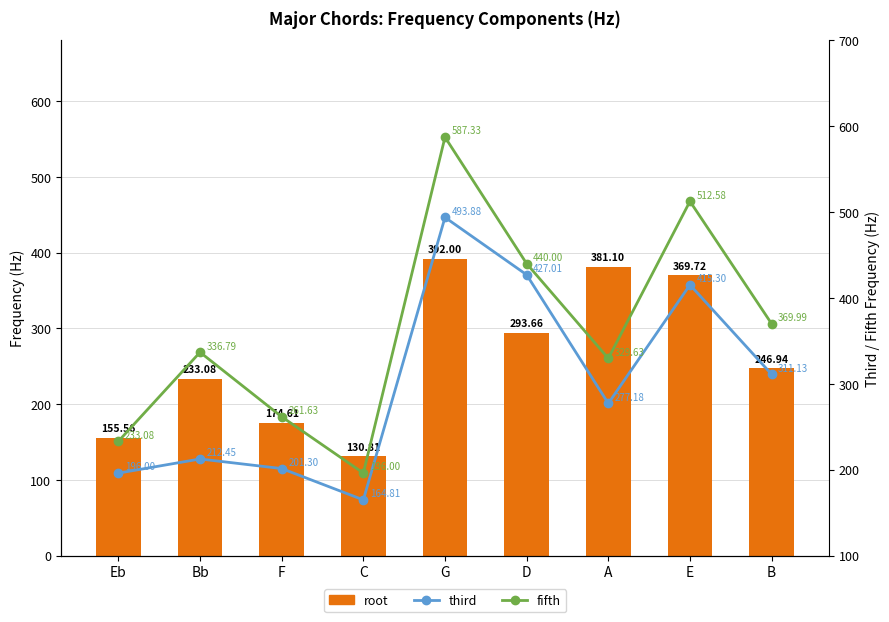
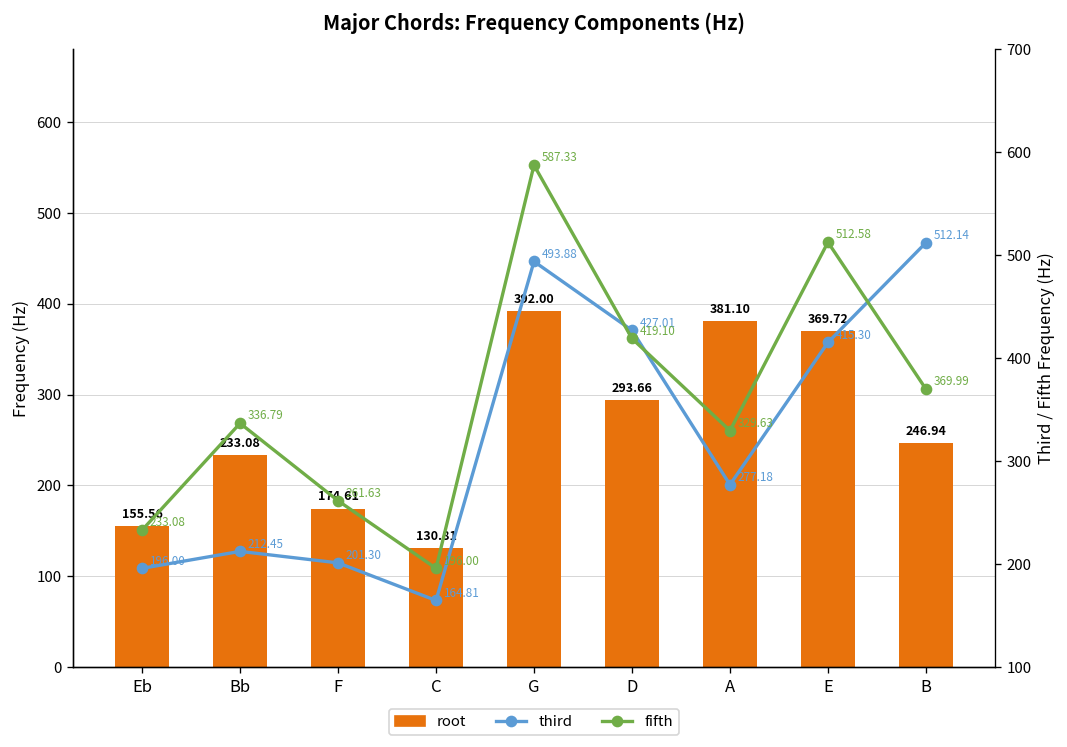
  {
    "root": {
      "Eb": 155.56,
      "Bb": 233.08,
      "C": 130.81,
      "G": 392.00,
      "D": 293.66,
      "A": 381.10,
      "E": 369.72,
      "B": 246.94
    },
    "third": {
      "Eb": 196.00,
      "Bb": 212.45,
      "F": 201.30,
      "C": 164.81,
      "G": 493.88,
      "D": 427.01,
      "A": 277.18,
      "E": 415.30,
-     "B": 311.13
+     "B": 512.14
    },
    "fifth": {
      "Eb": 233.08,
      "Bb": 336.79,
      "C": 196.00,
      "G": 587.33,
-     "D": 440.00,
+     "D": 419.10,
      "A": 329.63,
      "E": 512.58,
      "B": 369.99
    }
  }
